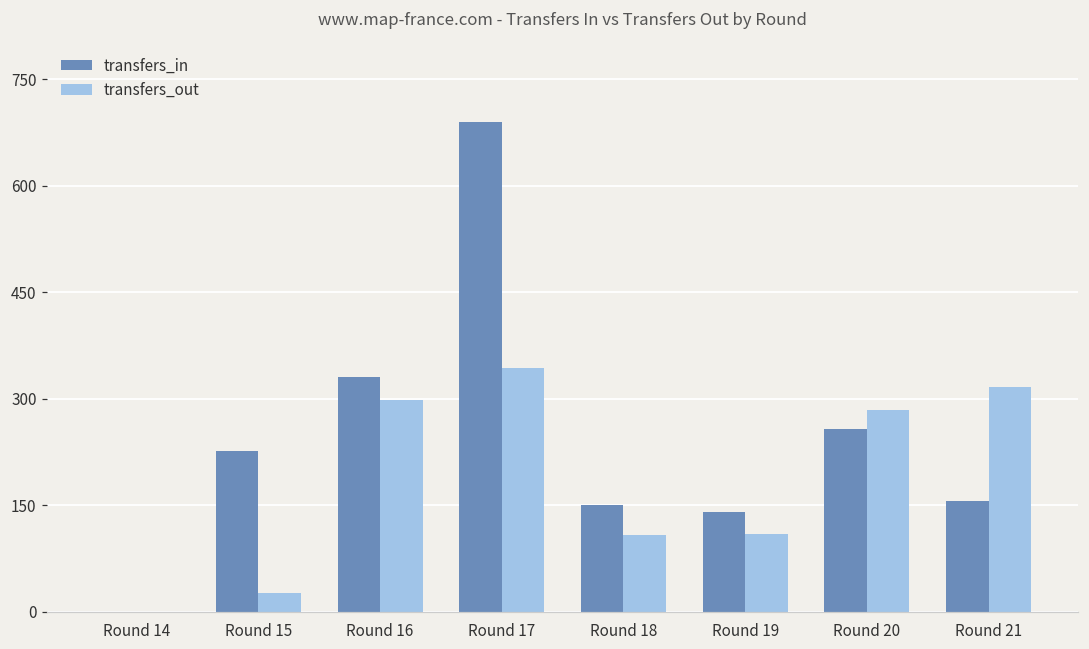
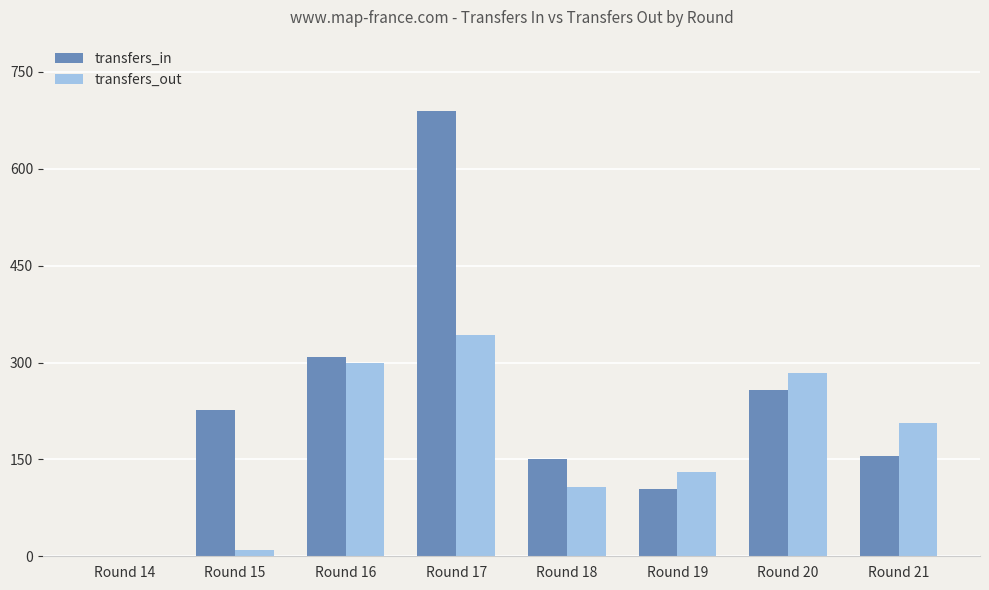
  {
    "transfers_in": {
      "Round 14": 0,
      "Round 15": 230,
-     "Round 16": 330,
+     "Round 16": 310,
      "Round 17": 690,
      "Round 18": 150,
-     "Round 19": 140,
+     "Round 19": 100,
      "Round 20": 260,
      "Round 21": 160
    },
    "transfers_out": {
      "Round 14": 0,
-     "Round 15": 30,
+     "Round 15": 10,
      "Round 16": 300,
      "Round 17": 340,
      "Round 18": 110,
-     "Round 19": 110,
+     "Round 19": 130,
      "Round 20": 280,
-     "Round 21": 320
+     "Round 21": 210
    }
  }
